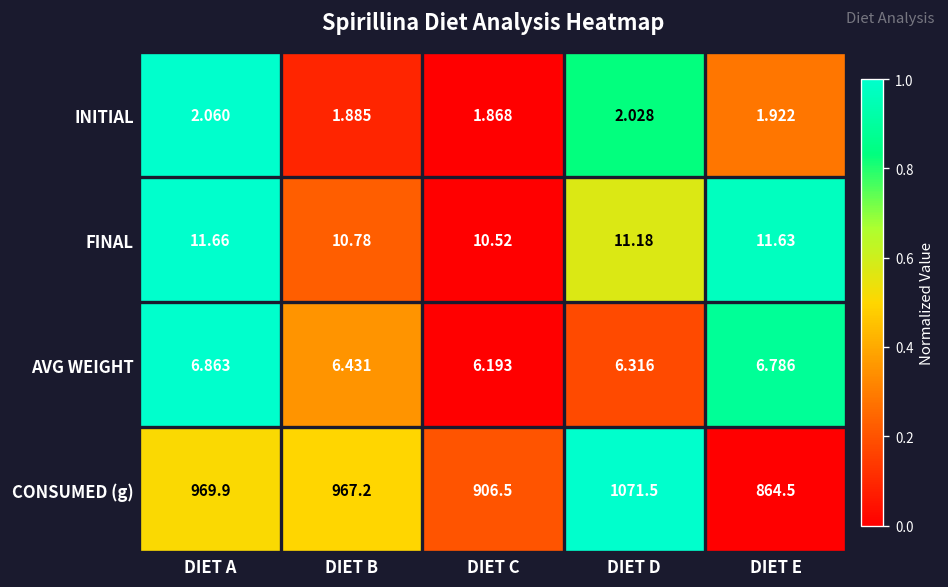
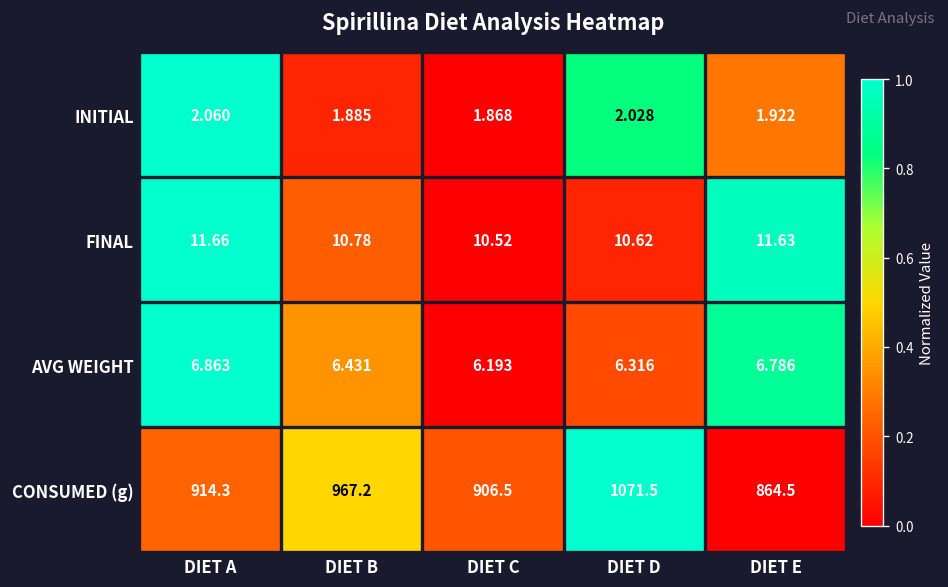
  {
    "INITIAL": {
      "DIET A": 2.060,
      "DIET B": 1.885,
      "DIET C": 1.868,
      "DIET D": 2.028,
      "DIET E": 1.922
    },
    "FINAL": {
      "DIET A": 11.66,
      "DIET B": 10.78,
      "DIET C": 10.52,
-     "DIET D": 11.18,
+     "DIET D": 10.62,
      "DIET E": 11.63
    },
    "AVG WEIGHT": {
      "DIET A": 6.863,
      "DIET B": 6.431,
      "DIET C": 6.193,
      "DIET D": 6.316,
      "DIET E": 6.786
    },
    "CONSUMED (g)": {
-     "DIET A": 969.9,
+     "DIET A": 914.3,
      "DIET B": 967.2,
      "DIET C": 906.5,
      "DIET D": 1071.5,
      "DIET E": 864.5
    }
  }
